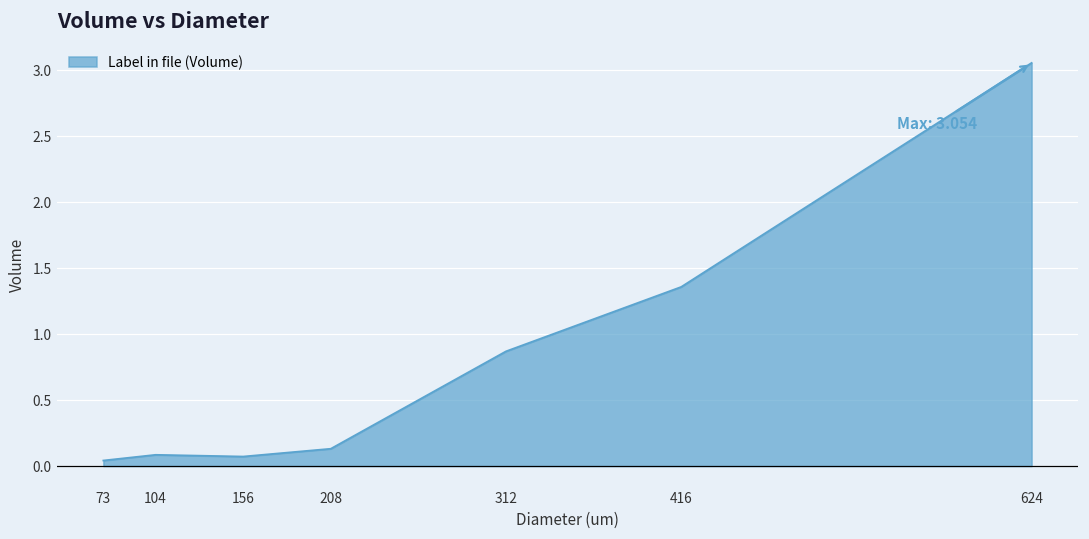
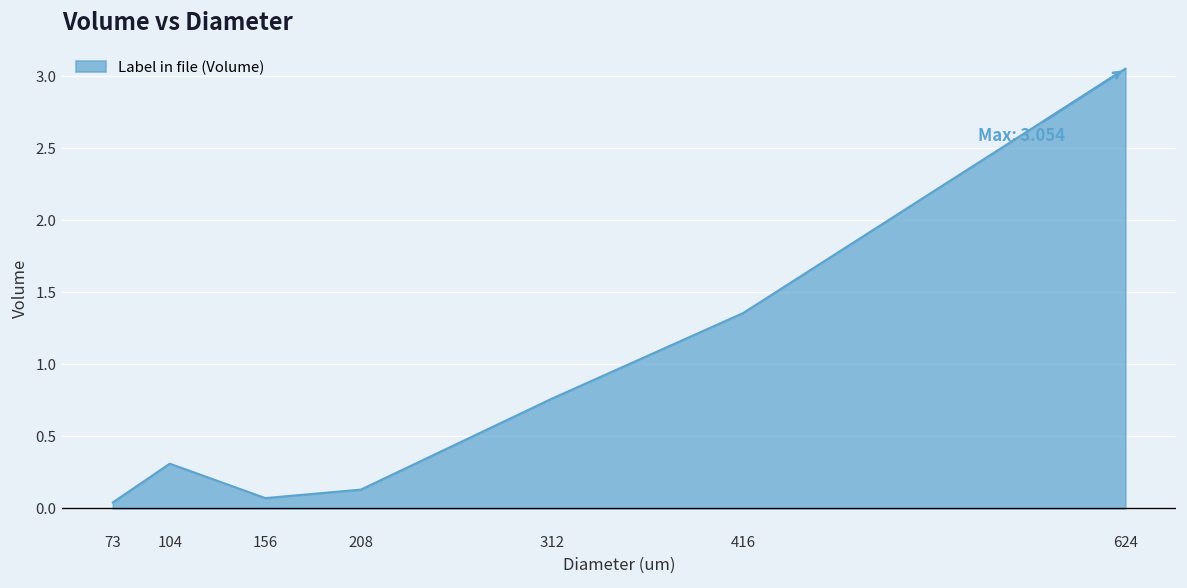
  {
    "73": 0.04,
-   "104": 0.09,
+   "104": 0.31,
    "156": 0.07,
    "208": 0.13,
-   "312": 0.87,
+   "312": 0.76,
    "416": 1.36
  }
